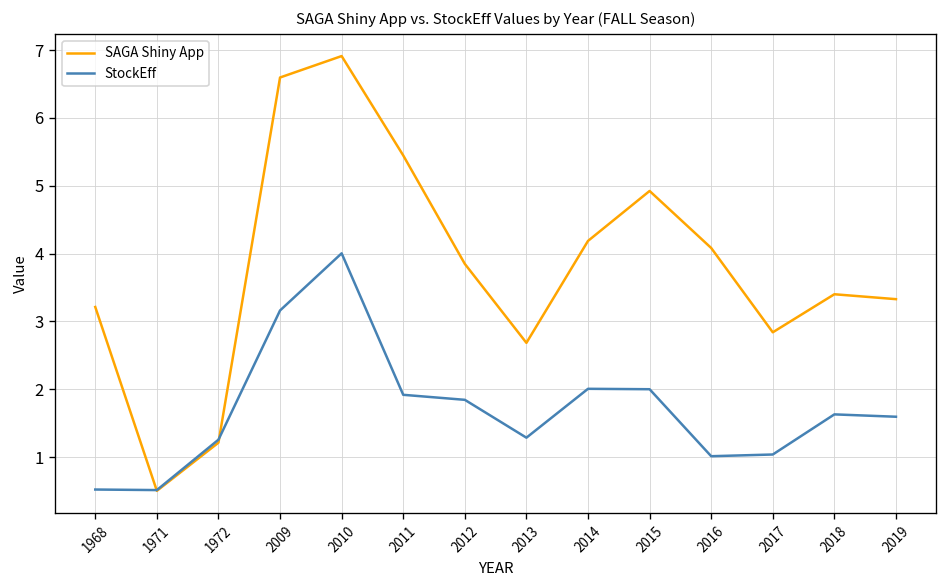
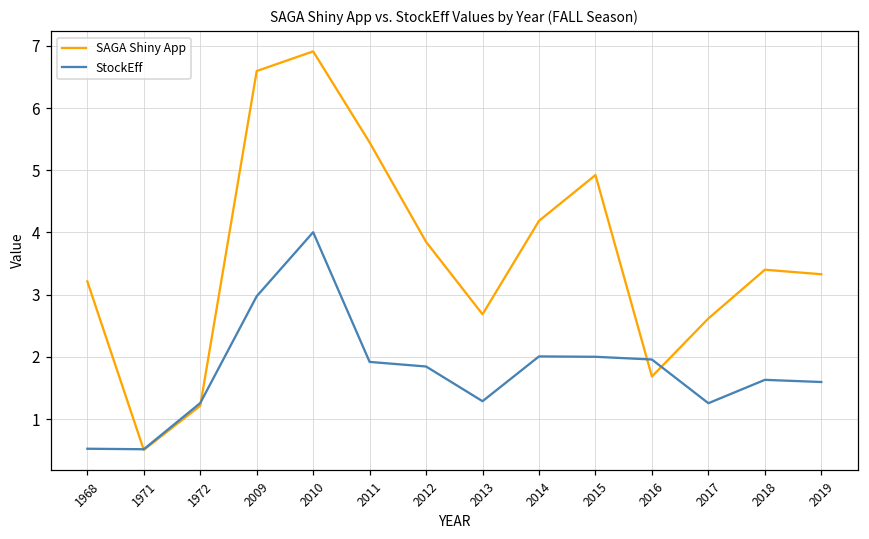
  {
    "SAGA Shiny App": {
      "1968": 3.2,
      "2009": 6.6,
      "2010": 6.9,
      "2011": 5.4,
      "2012": 3.8,
      "2013": 2.7,
      "2014": 4.2,
      "2015": 4.9,
-     "2016": 4.1,
-     "2017": 2.8,
+     "2016": 1.7,
+     "2017": 2.6,
      "2018": 3.4,
      "2019": 3.3
    },
    "StockEff": {
      "1968": 0.5,
-     "2009": 3.2,
+     "2009": 3.0,
      "2010": 4.0,
      "2011": 1.9,
      "2012": 1.8,
      "2013": 1.3,
      "2014": 2.0,
      "2015": 2.0,
-     "2016": 1.0,
-     "2017": 1.0,
+     "2016": 2.0,
+     "2017": 1.3,
      "2018": 1.6,
      "2019": 1.6
    }
  }
